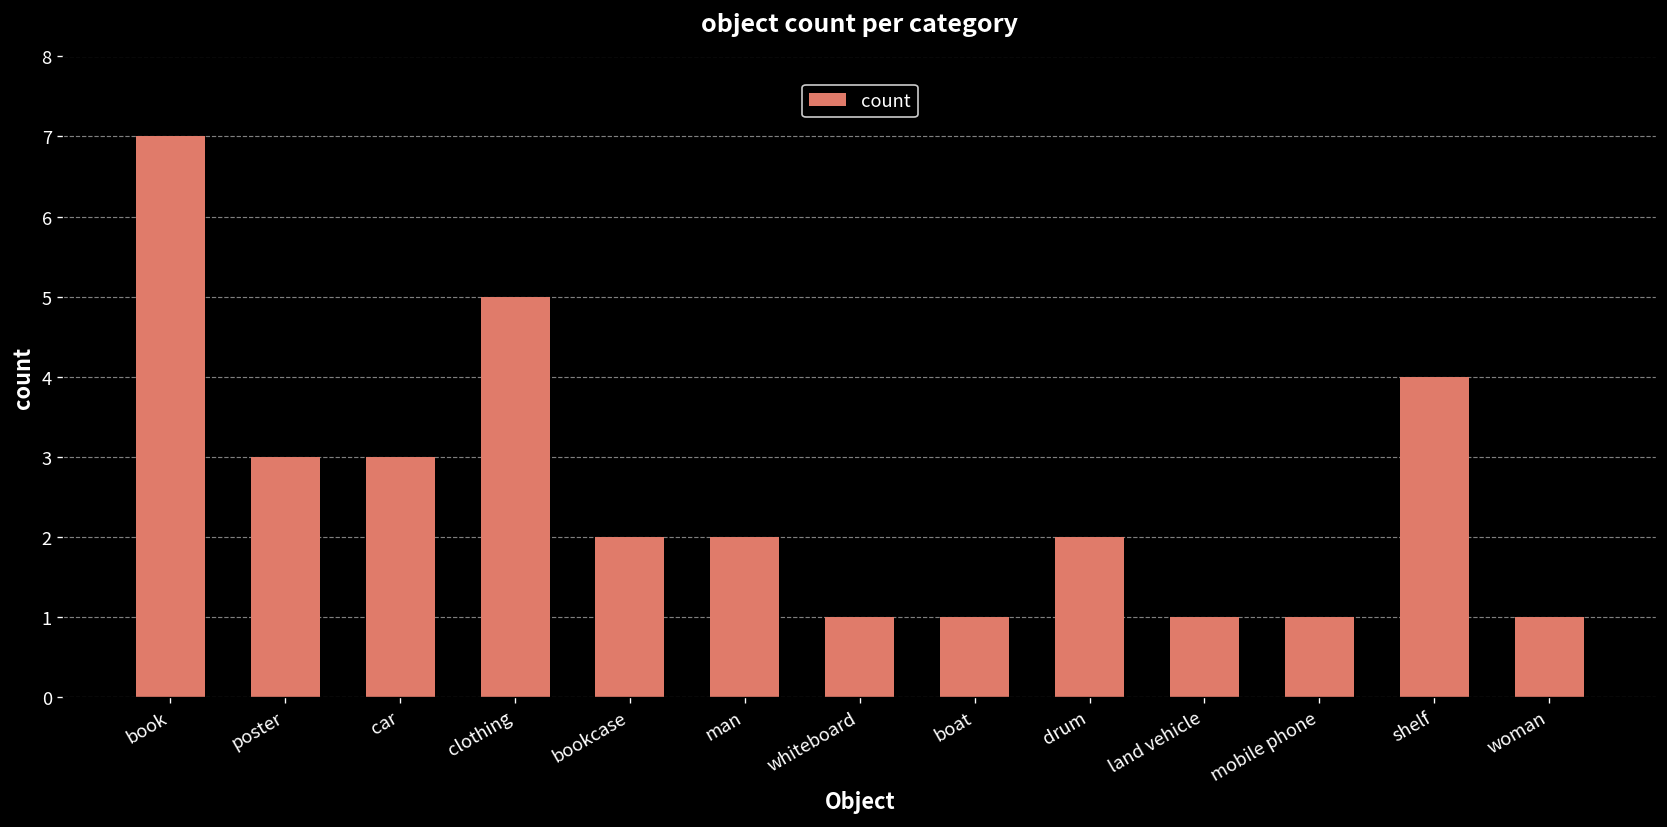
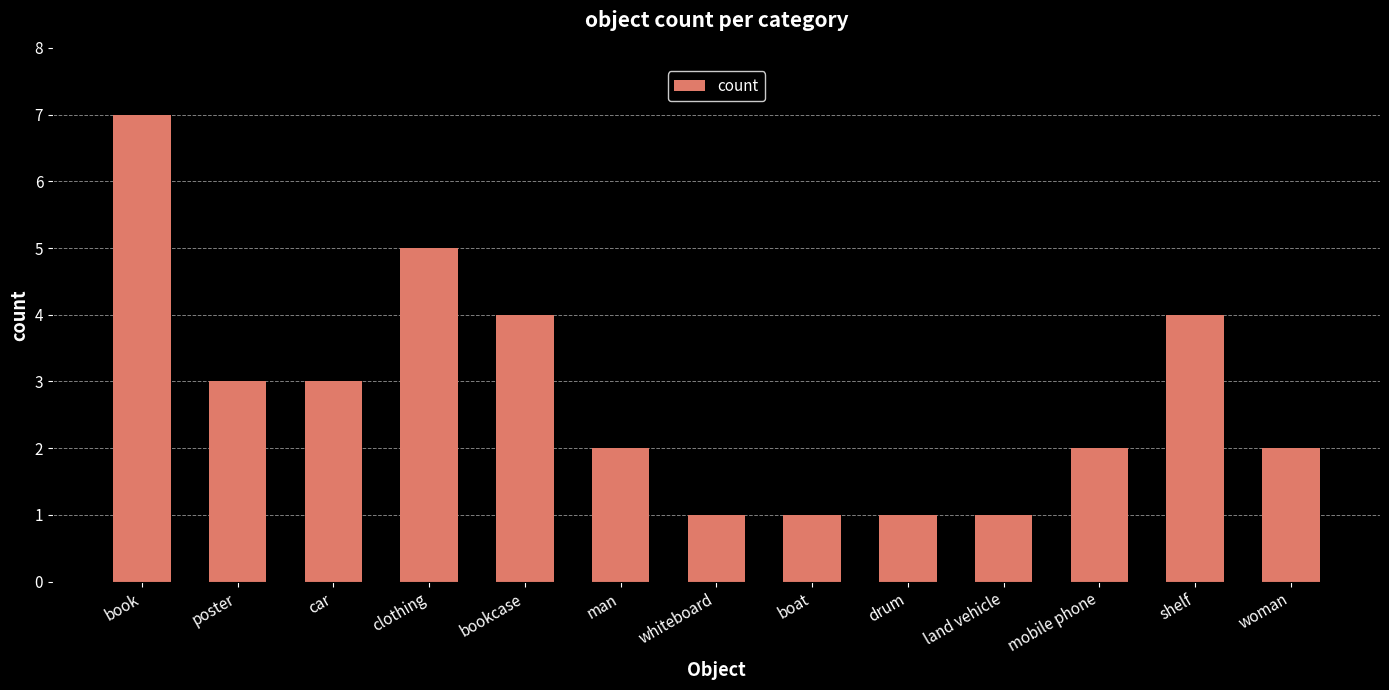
  {
    "book": 7,
    "poster": 3,
    "car": 3,
    "clothing": 5,
-   "bookcase": 2,
+   "bookcase": 4,
    "man": 2,
    "whiteboard": 1,
    "boat": 1,
-   "drum": 2,
+   "drum": 1,
    "land vehicle": 1,
-   "mobile phone": 1,
+   "mobile phone": 2,
    "shelf": 4,
-   "woman": 1
+   "woman": 2
  }
